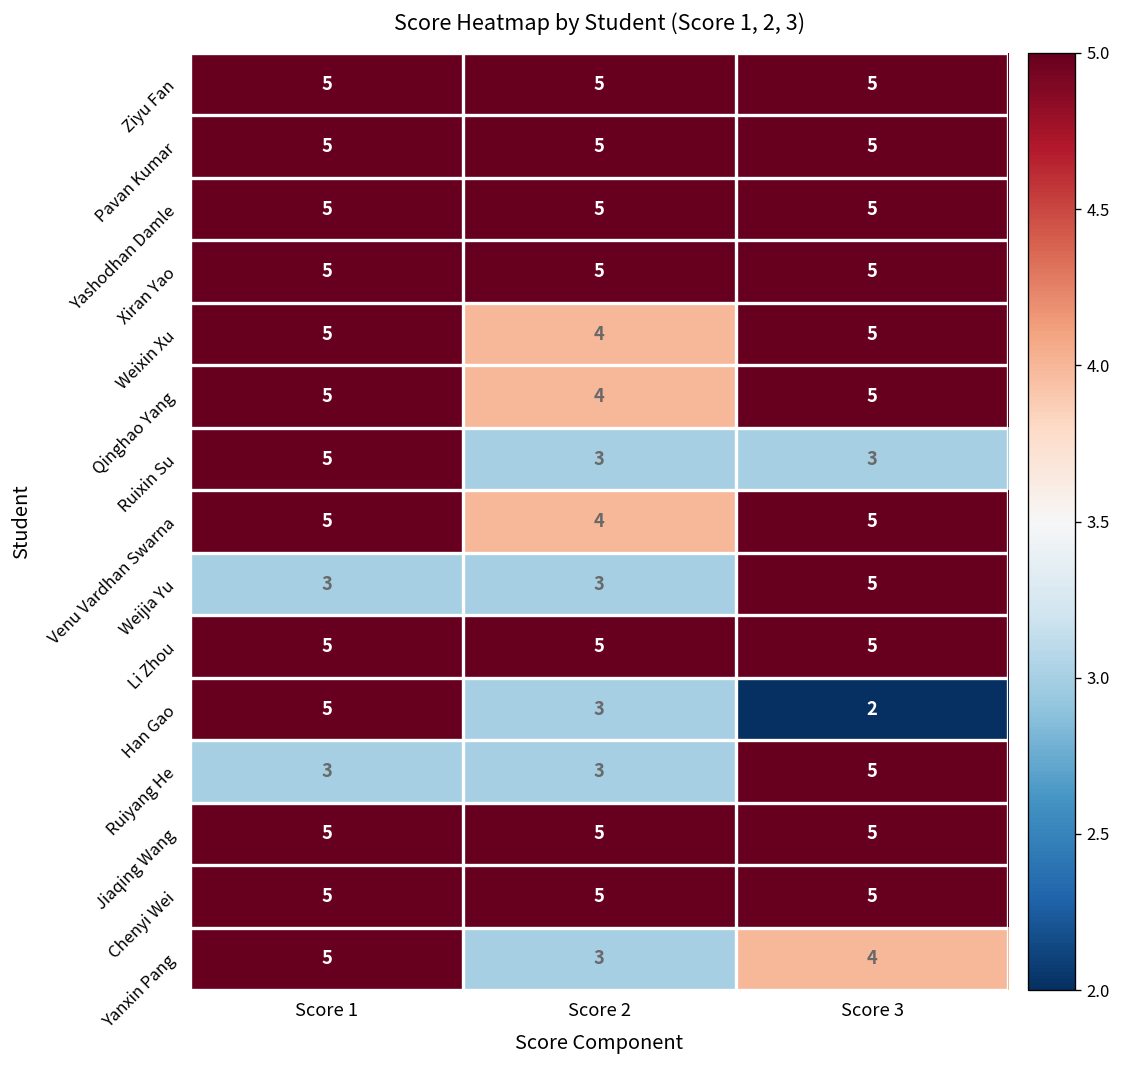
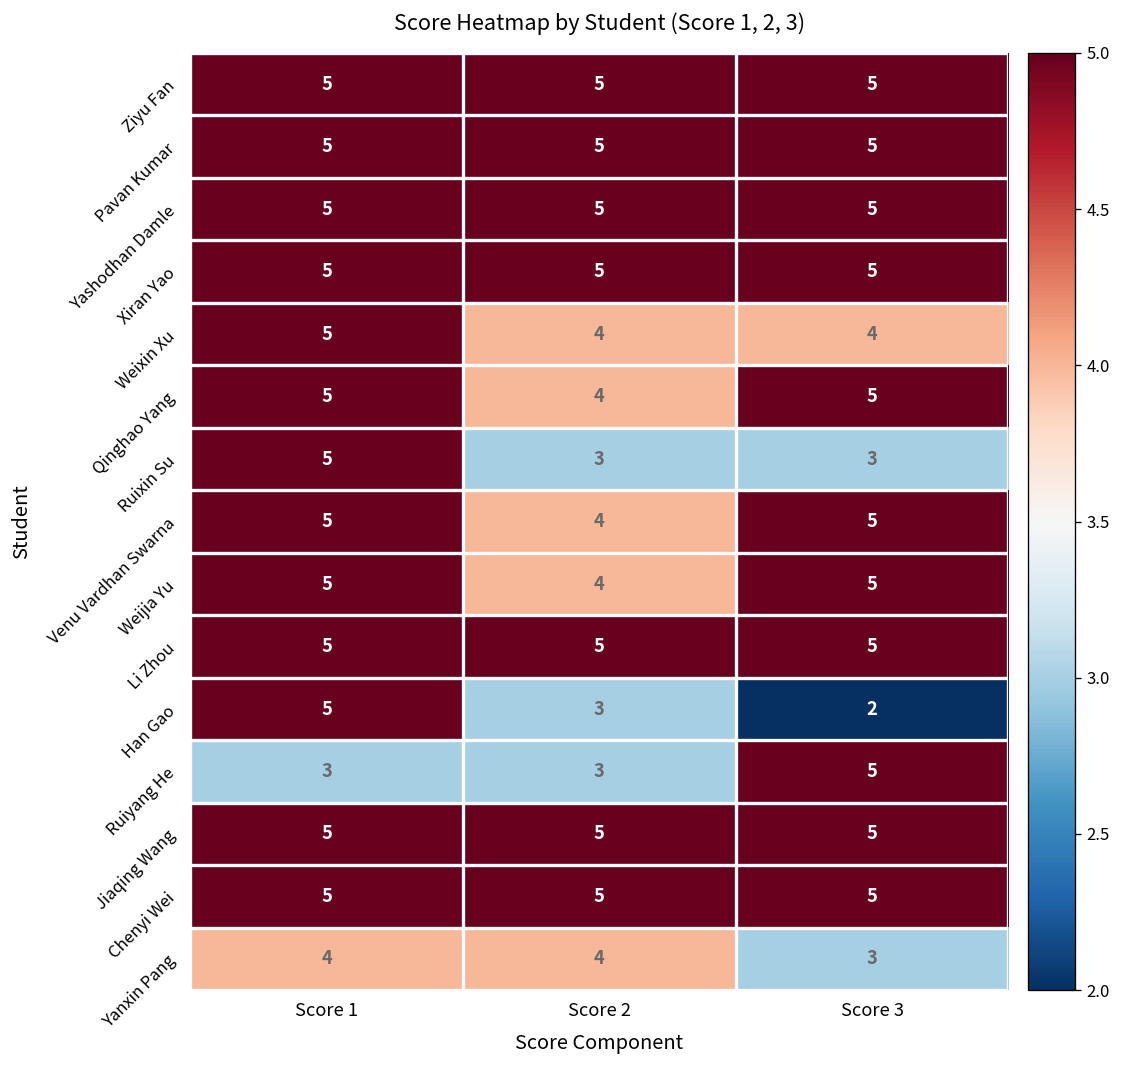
  {
    "Ziyu Fan": {
      "Score 1": 5,
      "Score 2": 5,
      "Score 3": 5
    },
    "Pavan Kumar": {
      "Score 1": 5,
      "Score 2": 5,
      "Score 3": 5
    },
    "Yashodhan Damle": {
      "Score 1": 5,
      "Score 2": 5,
      "Score 3": 5
    },
    "Xiran Yao": {
      "Score 1": 5,
      "Score 2": 5,
      "Score 3": 5
    },
    "Weixin Xu": {
      "Score 1": 5,
      "Score 2": 4,
-     "Score 3": 5
+     "Score 3": 4
    },
    "Qinghao Yang": {
      "Score 1": 5,
      "Score 2": 4,
      "Score 3": 5
    },
    "Ruixin Su": {
      "Score 1": 5,
      "Score 2": 3,
      "Score 3": 3
    },
    "Venu Vardhan Swarna": {
      "Score 1": 5,
      "Score 2": 4,
      "Score 3": 5
    },
    "Weijia Yu": {
-     "Score 1": 3,
-     "Score 2": 3,
+     "Score 1": 5,
+     "Score 2": 4,
      "Score 3": 5
    },
    "Li Zhou": {
      "Score 1": 5,
      "Score 2": 5,
      "Score 3": 5
    },
    "Han Gao": {
      "Score 1": 5,
      "Score 2": 3,
      "Score 3": 2
    },
    "Ruiyang He": {
      "Score 1": 3,
      "Score 2": 3,
      "Score 3": 5
    },
    "Jiaqing Wang": {
      "Score 1": 5,
      "Score 2": 5,
      "Score 3": 5
    },
    "Chenyi Wei": {
      "Score 1": 5,
      "Score 2": 5,
      "Score 3": 5
    },
    "Yanxin Pang": {
-     "Score 1": 5,
-     "Score 2": 3,
-     "Score 3": 4
+     "Score 1": 4,
+     "Score 2": 4,
+     "Score 3": 3
    }
  }
